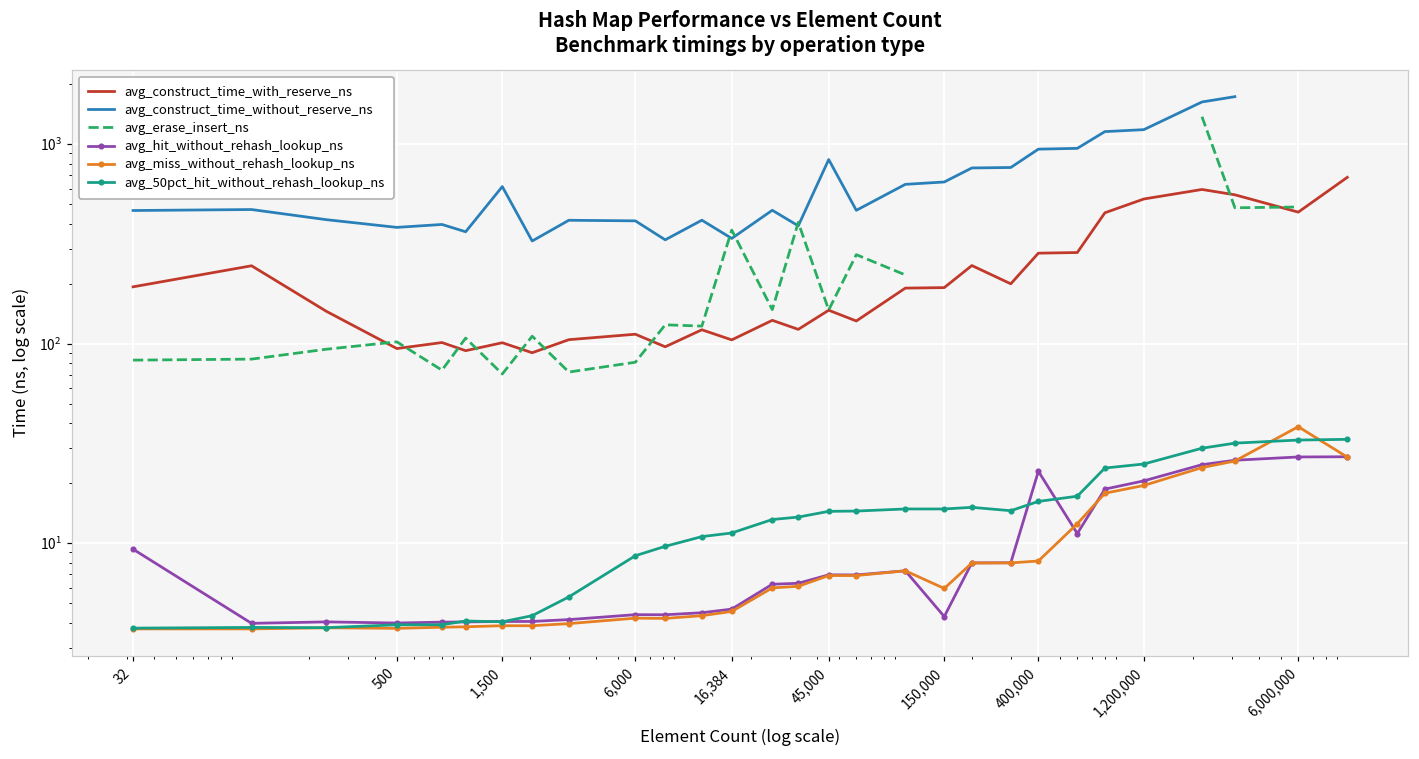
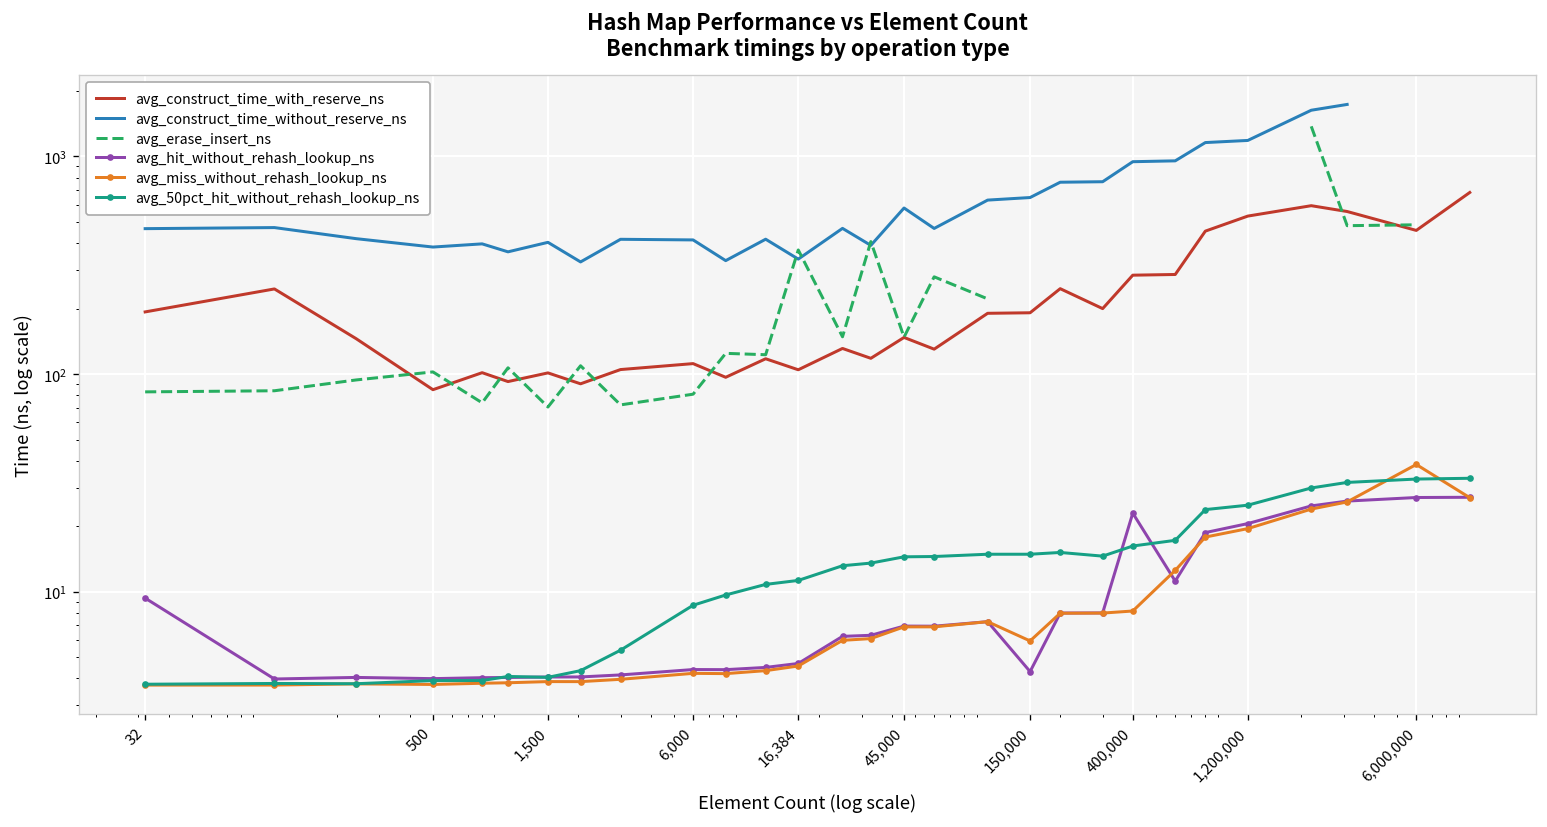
  {
    "avg_construct_time_with_reserve_ns": {
      "32": 190,
-     "500": 90,
+     "500": 80,
      "1,500": 100,
      "6,000": 110,
      "16,384": 100,
      "150,000": 190,
      "400,000": 280,
      "1,200,000": 530,
      "6,000,000": 460
    },
    "avg_construct_time_without_reserve_ns": {
      "32": 470,
      "500": 380,
-     "1,500": 610,
+     "1,500": 400,
      "6,000": 410,
      "16,384": 340,
-     "45,000": 800,
+     "45,000": 580,
      "150,000": 650,
      "400,000": 900,
      "1,200,000": 1200
    },
    "avg_hit_without_rehash_lookup_ns": {
      "32": 9,
      "6,000": 4.4,
      "150,000": 4.3,
      "400,000": 23,
      "1,200,000": 21,
      "6,000,000": 27
    },
    "avg_miss_without_rehash_lookup_ns": {
      "500": 3.7,
      "1,500": 3.9,
      "6,000": 4.2,
      "150,000": 6,
      "400,000": 8,
      "1,200,000": 19,
      "6,000,000": 38
    }
  }
